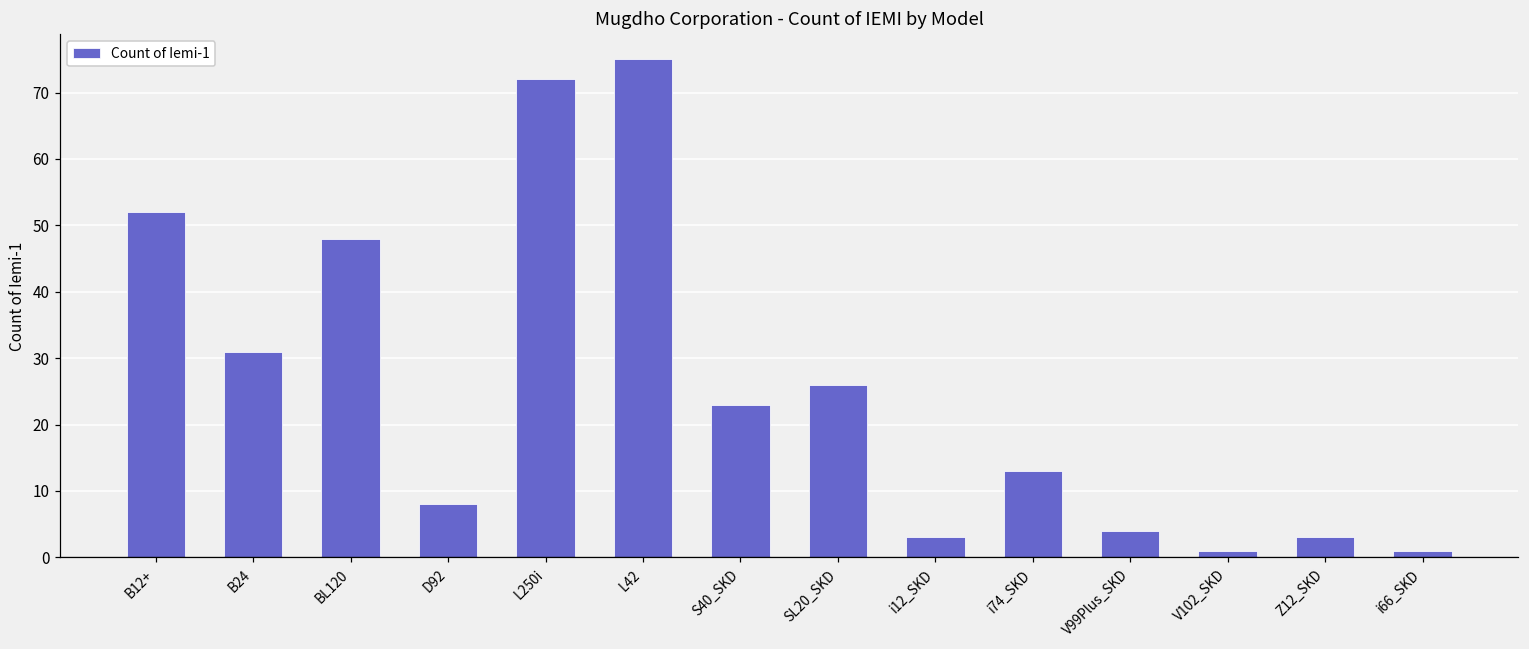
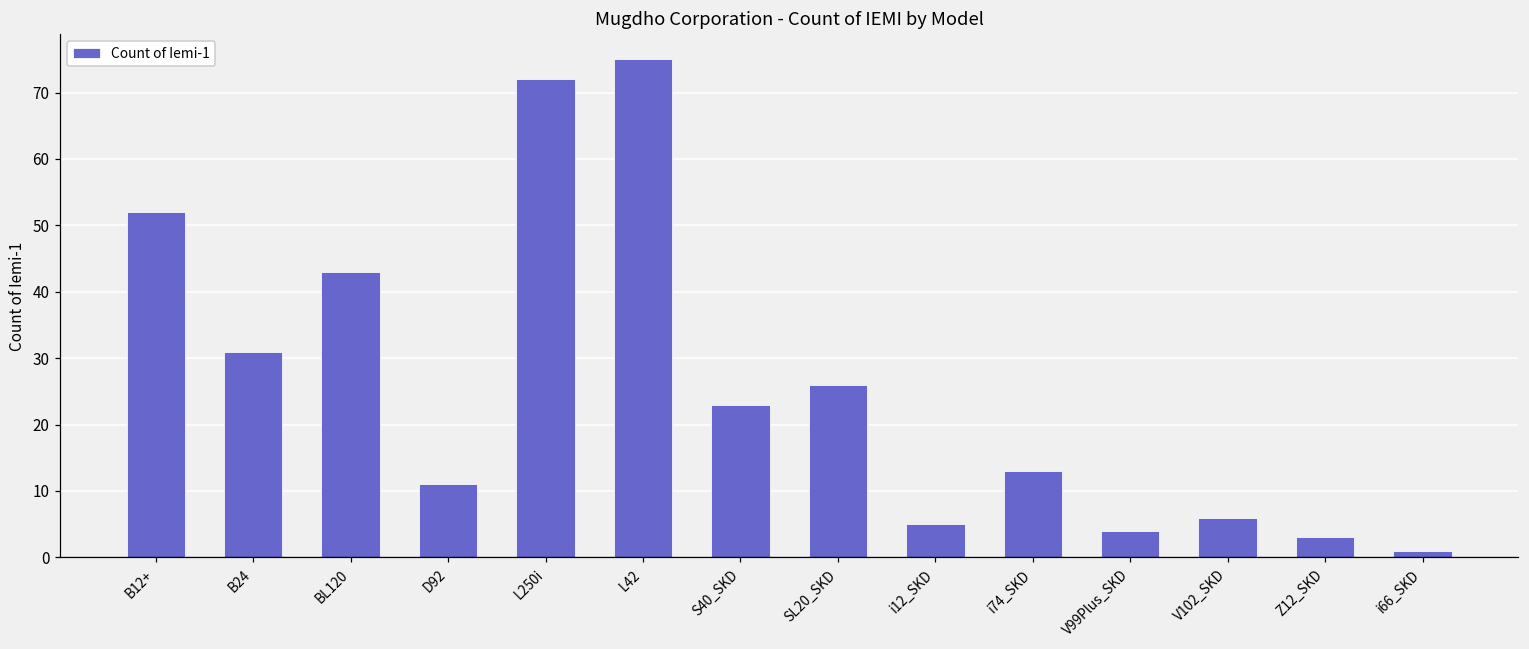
  {
    "B12+": 52,
    "B24": 31,
-   "BL120": 48,
-   "D92": 8,
+   "BL120": 43,
+   "D92": 11,
    "L250i": 72,
    "L42": 75,
    "S40_SKD": 23,
    "SL20_SKD": 26,
-   "i12_SKD": 3,
+   "i12_SKD": 5,
    "i74_SKD": 13,
    "V99Plus_SKD": 4,
-   "V102_SKD": 1,
+   "V102_SKD": 6,
    "Z12_SKD": 3,
    "i66_SKD": 1
  }
